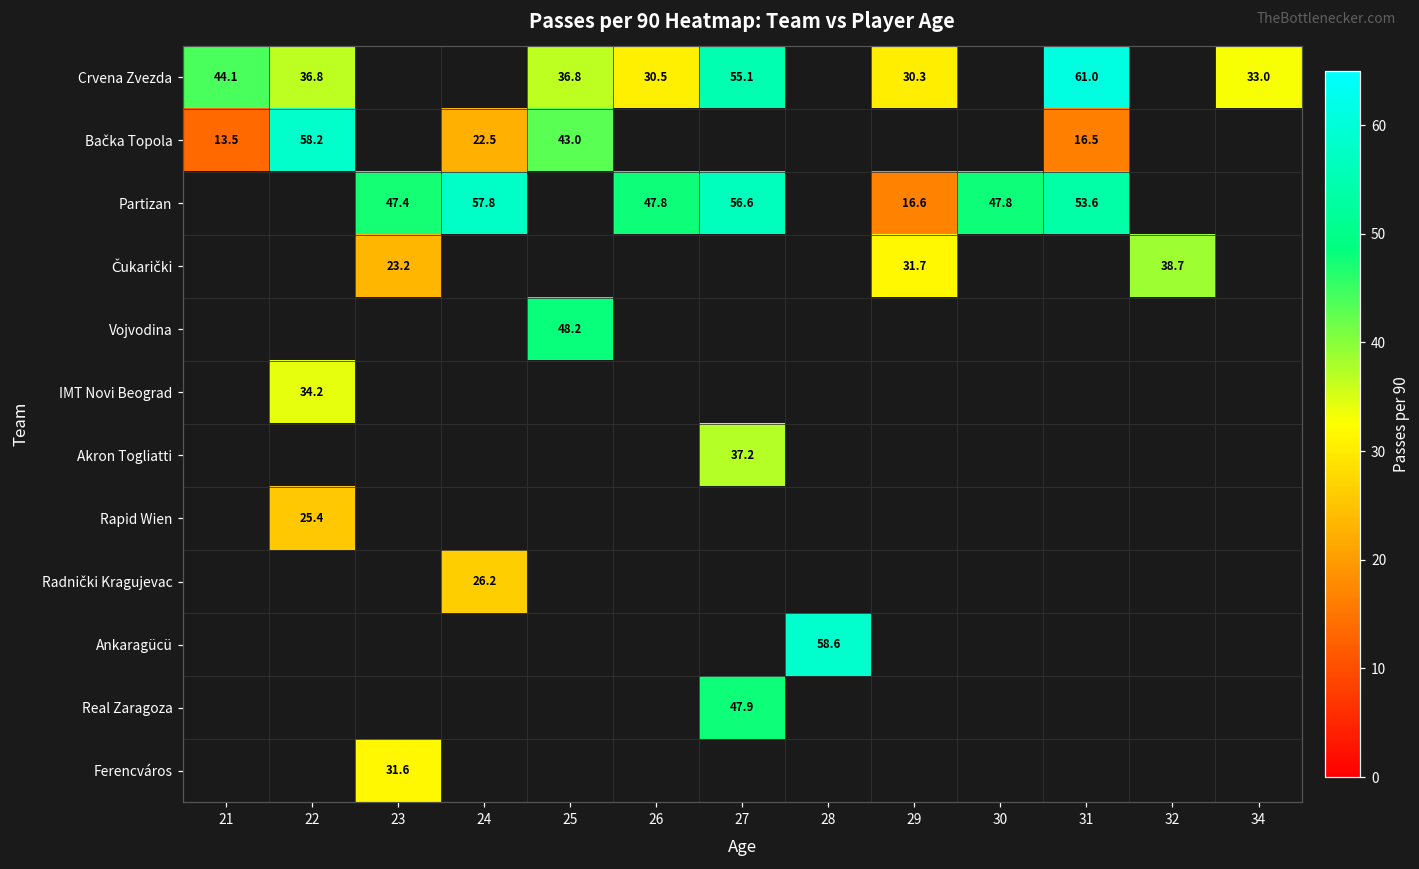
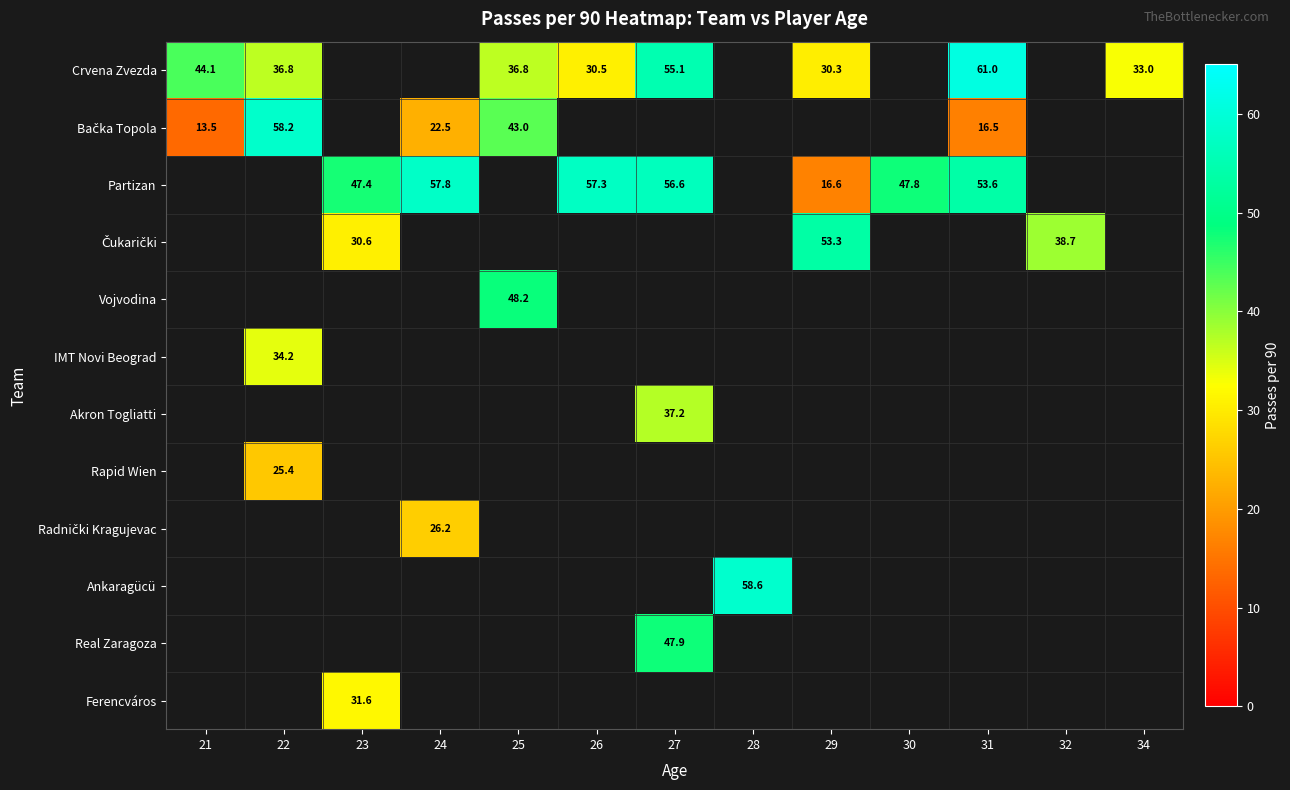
  {
    "Crvena Zvezda": {
      "21": 44.1,
      "22": 36.8,
      "25": 36.8,
      "26": 30.5,
      "27": 55.1,
      "29": 30.3,
      "31": 61.0,
      "34": 33.0
    },
    "Bačka Topola": {
      "21": 13.5,
      "22": 58.2,
      "24": 22.5,
      "25": 43.0,
      "31": 16.5
    },
    "Partizan": {
      "23": 47.4,
      "24": 57.8,
-     "26": 47.8,
+     "26": 57.3,
      "27": 56.6,
      "29": 16.6,
      "30": 47.8,
      "31": 53.6
    },
    "Čukarički": {
-     "23": 23.2,
-     "29": 31.7,
+     "23": 30.6,
+     "29": 53.3,
      "32": 38.7
    },
    "Vojvodina": {
      "25": 48.2
    },
    "IMT Novi Beograd": {
      "22": 34.2
    },
    "Akron Togliatti": {
      "27": 37.2
    },
    "Rapid Wien": {
      "22": 25.4
    },
    "Radnički Kragujevac": {
      "24": 26.2
    },
    "Ankaragücü": {
      "28": 58.6
    },
    "Real Zaragoza": {
      "27": 47.9
    },
    "Ferencváros": {
      "23": 31.6
    }
  }
